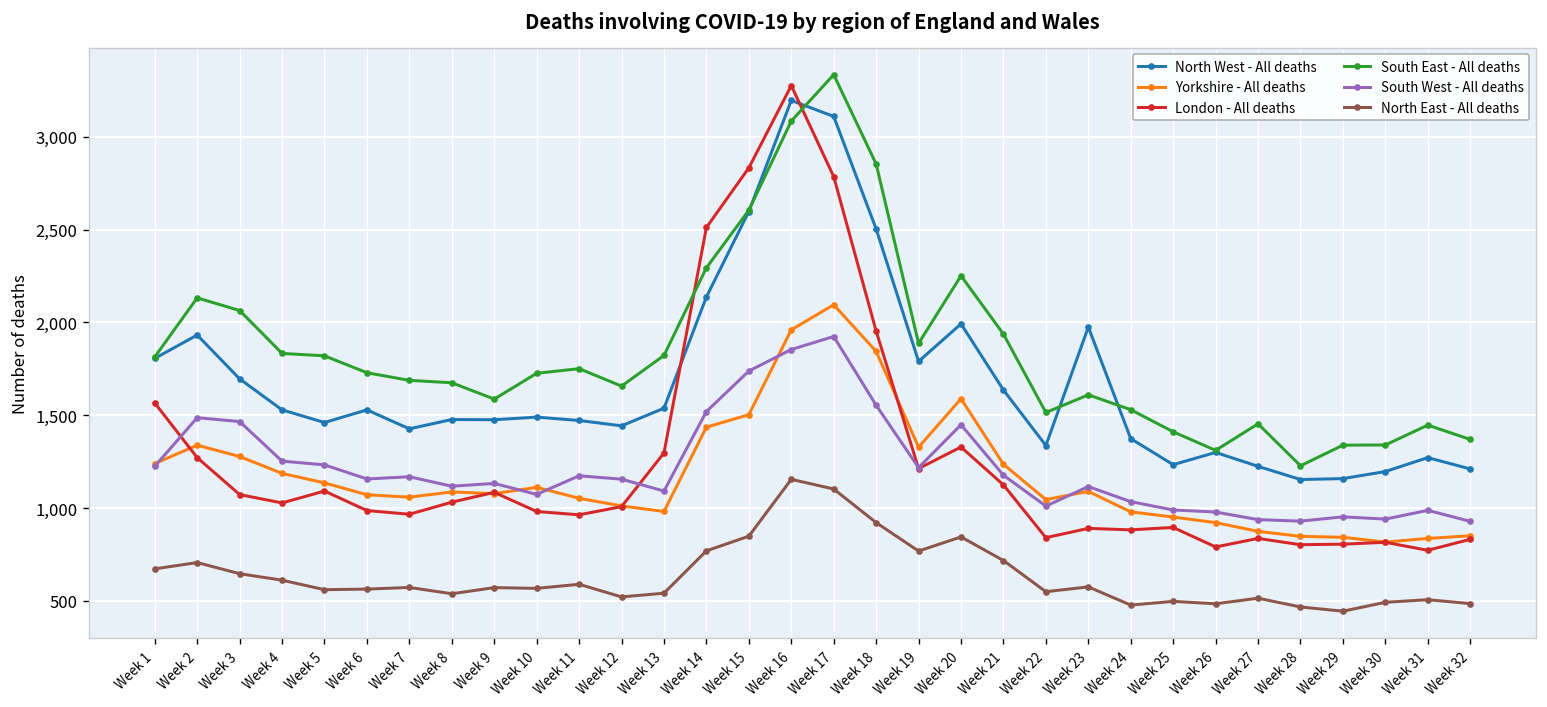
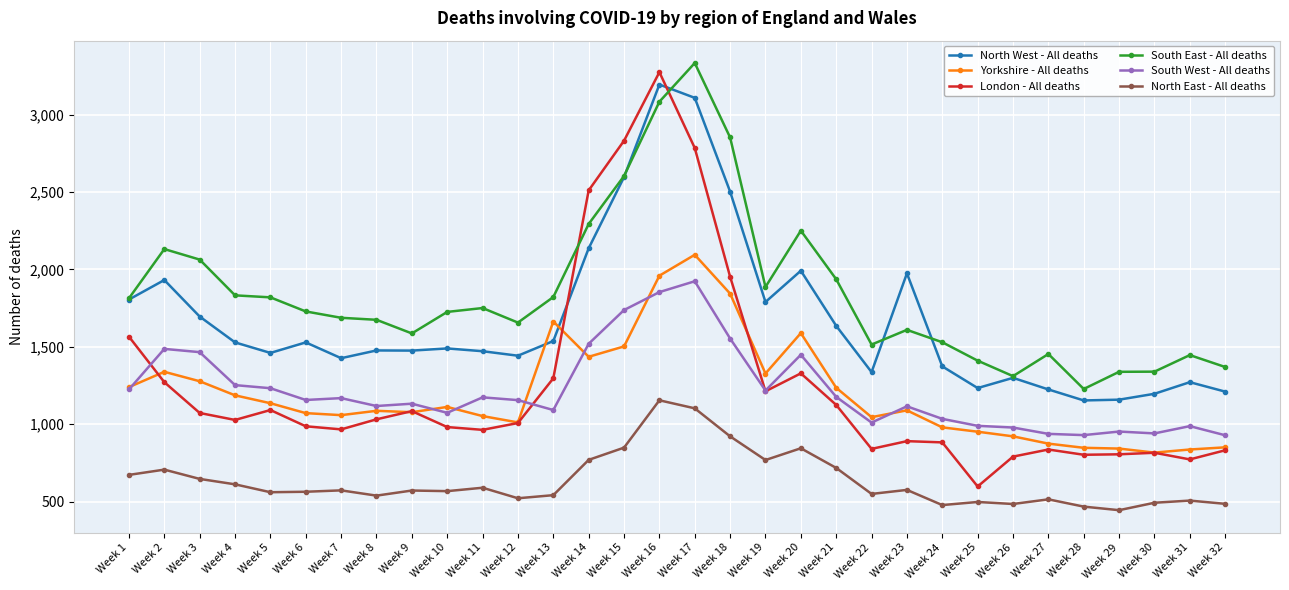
  {
    "North West - All deaths": {
      "Week 2": "1,930",
      "Week 3": "1,700",
      "Week 4": "1,530",
      "Week 5": "1,460",
      "Week 6": "1,530",
      "Week 7": "1,430",
      "Week 8": "1,480",
      "Week 9": "1,480",
      "Week 10": "1,490",
      "Week 11": "1,470",
      "Week 12": "1,440",
      "Week 13": "1,540",
      "Week 14": "2,140",
      "Week 16": "3,200",
      "Week 17": "3,110",
      "Week 18": "2,500",
      "Week 19": "1,790",
      "Week 20": "1,990",
      "Week 21": "1,640",
      "Week 22": "1,340",
      "Week 23": "1,980",
      "Week 24": "1,370",
      "Week 25": "1,230",
      "Week 27": "1,230",
      "Week 28": "1,150",
      "Week 29": "1,160",
      "Week 30": "1,200",
      "Week 31": "1,270",
      "Week 32": "1,210"
    },
    "Yorkshire - All deaths": {
      "Week 2": "1,340",
      "Week 3": "1,280",
      "Week 4": "1,190",
      "Week 5": "1,140",
      "Week 6": "1,070",
      "Week 7": "1,060",
      "Week 8": "1,090",
      "Week 10": "1,110",
      "Week 11": "1,050",
-     "Week 13": "980",
+     "Week 13": "1,660",
      "Week 14": "1,440",
      "Week 15": "1,500",
      "Week 16": "1,960",
      "Week 17": "2,100",
      "Week 18": "1,840",
      "Week 19": "1,330",
      "Week 20": "1,590",
      "Week 21": "1,240",
      "Week 22": "1,050",
      "Week 23": "1,090",
      "Week 24": "980",
      "Week 25": "950",
      "Week 26": "920",
      "Week 27": "880",
      "Week 28": "850",
      "Week 29": "840",
      "Week 31": "840",
      "Week 32": "850"
    },
    "London - All deaths": {
      "Week 1": "1,570",
      "Week 2": "1,270",
      "Week 3": "1,070",
      "Week 4": "1,030",
      "Week 5": "1,090",
      "Week 6": "990",
      "Week 7": "970",
      "Week 8": "1,030",
      "Week 10": "980",
      "Week 11": "960",
      "Week 13": "1,300",
      "Week 14": "2,510",
      "Week 15": "2,830",
      "Week 16": "3,280",
      "Week 17": "2,790",
      "Week 18": "1,950",
      "Week 20": "1,330",
      "Week 21": "1,130",
      "Week 22": "840",
      "Week 23": "890",
      "Week 24": "880",
-     "Week 25": "900",
+     "Week 25": "600",
      "Week 26": "790",
      "Week 27": "840",
      "Week 28": "800",
      "Week 29": "810",
      "Week 31": "770",
      "Week 32": "830"
    },
    "South East - All deaths": {
      "Week 2": "2,130",
      "Week 3": "2,060",
      "Week 4": "1,830",
      "Week 5": "1,820",
      "Week 6": "1,730",
      "Week 7": "1,690",
      "Week 8": "1,680",
      "Week 9": "1,590",
      "Week 10": "1,730",
      "Week 11": "1,750",
      "Week 12": "1,660",
      "Week 13": "1,820",
      "Week 14": "2,290",
      "Week 16": "3,080",
      "Week 17": "3,330",
      "Week 18": "2,850",
      "Week 19": "1,890",
      "Week 20": "2,250",
      "Week 21": "1,940",
      "Week 22": "1,520",
      "Week 23": "1,610",
      "Week 24": "1,530",
      "Week 25": "1,410",
      "Week 27": "1,450",
      "Week 28": "1,230",
      "Week 29": "1,340",
      "Week 30": "1,340",
      "Week 31": "1,450",
      "Week 32": "1,370"
    },
    "South West - All deaths": {
      "Week 2": "1,490",
      "Week 3": "1,470",
      "Week 4": "1,250",
      "Week 5": "1,230",
      "Week 6": "1,160",
      "Week 7": "1,170",
      "Week 8": "1,120",
      "Week 9": "1,130",
      "Week 10": "1,070",
      "Week 11": "1,170",
      "Week 12": "1,160",
      "Week 13": "1,090",
      "Week 14": "1,520",
      "Week 15": "1,740",
      "Week 16": "1,850",
      "Week 17": "1,920",
      "Week 18": "1,550",
      "Week 20": "1,450",
      "Week 21": "1,180",
      "Week 22": "1,010",
      "Week 23": "1,120",
      "Week 24": "1,040",
      "Week 25": "990",
      "Week 26": "980",
      "Week 27": "940",
      "Week 28": "930",
      "Week 29": "950",
      "Week 30": "940",
      "Week 31": "990",
      "Week 32": "930"
    },
    "North East - All deaths": {
      "Week 1": "670",
      "Week 2": "710",
      "Week 3": "650",
      "Week 4": "610",
      "Week 5": "560",
      "Week 6": "560",
      "Week 7": "570",
      "Week 8": "540",
      "Week 9": "570",
      "Week 10": "570",
      "Week 11": "590",
      "Week 12": "520",
      "Week 13": "540",
      "Week 14": "770",
      "Week 15": "850",
      "Week 16": "1,160",
      "Week 17": "1,100",
      "Week 18": "920",
      "Week 19": "770",
      "Week 20": "850",
      "Week 21": "720",
      "Week 22": "550",
      "Week 23": "580",
      "Week 24": "480",
      "Week 25": "500",
      "Week 26": "490",
      "Week 27": "520",
      "Week 28": "470",
      "Week 29": "450",
      "Week 30": "490",
      "Week 31": "510",
      "Week 32": "490"
    }
  }
